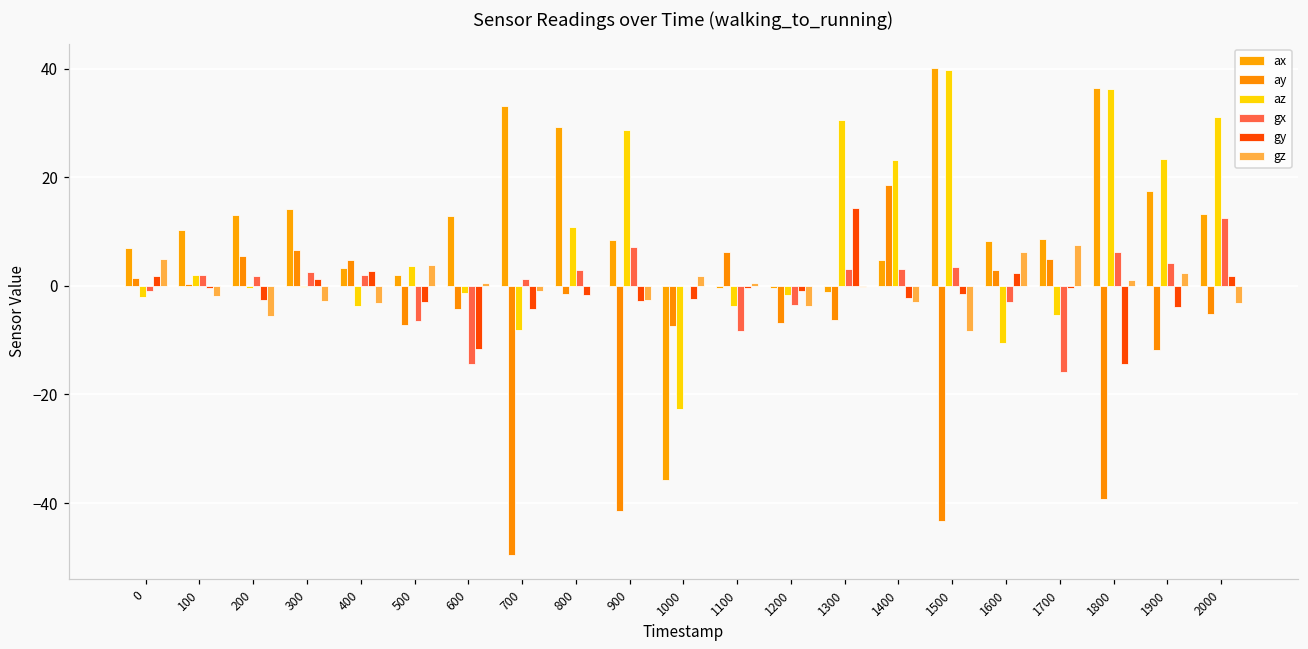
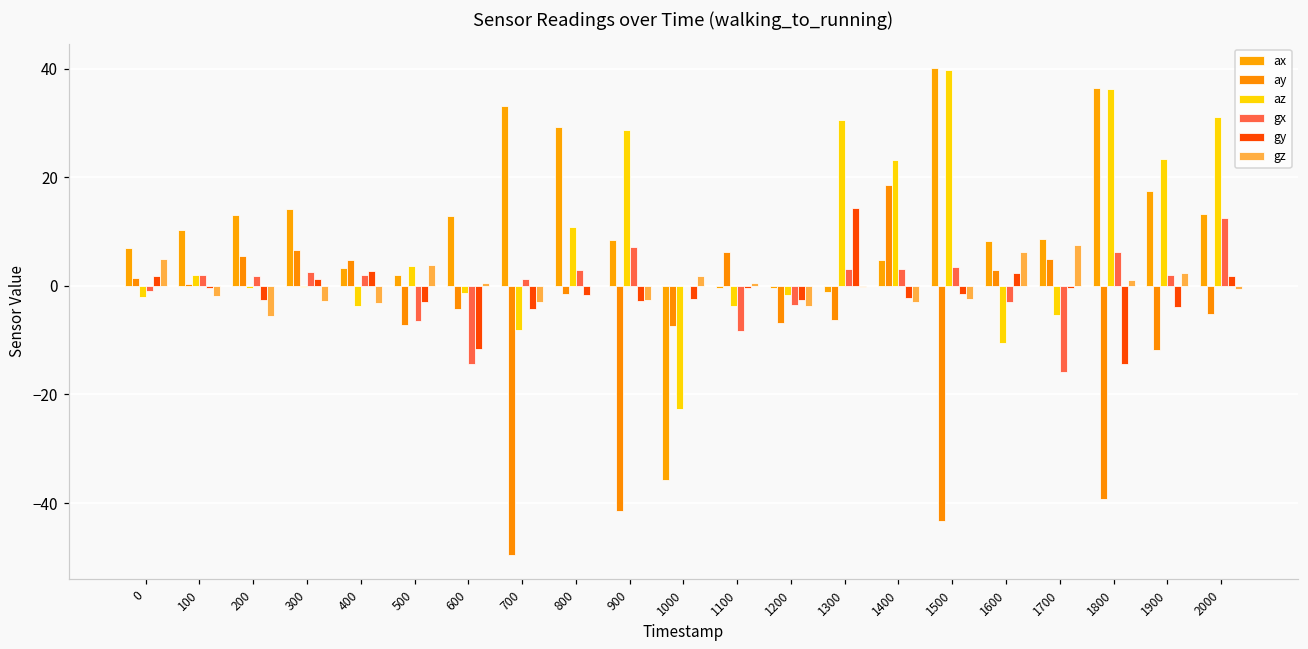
  {
    "gx": {
      "0": -1,
      "100": 2,
      "200": 2,
      "300": 3,
      "400": 2,
      "500": -6,
      "600": -14,
      "700": 1,
      "800": 3,
      "900": 7,
      "1100": -8,
      "1200": -4,
      "1300": 3,
      "1400": 3,
      "1500": 4,
      "1600": -3,
      "1700": -16,
      "1800": 6,
-     "1900": 4,
+     "1900": 2,
      "2000": 12
    },
    "gy": {
      "0": 2,
      "200": -3,
      "300": 1,
      "400": 3,
      "500": -3,
      "600": -12,
      "700": -4,
      "800": -2,
      "900": -3,
      "1000": -2,
-     "1200": -1,
+     "1200": -3,
      "1300": 14,
      "1400": -2,
      "1500": -1,
      "1600": 2,
      "1800": -14,
      "1900": -4,
      "2000": 2
    },
    "gz": {
      "0": 5,
      "100": -2,
      "200": -6,
      "300": -3,
      "400": -3,
      "500": 4,
      "600": 1,
-     "700": -1,
+     "700": -3,
      "900": -3,
      "1000": 2,
      "1200": -4,
      "1400": -3,
-     "1500": -8,
+     "1500": -2,
      "1600": 6,
      "1700": 7,
      "1800": 1,
      "1900": 2,
-     "2000": -3
+     "2000": -1
    }
  }
